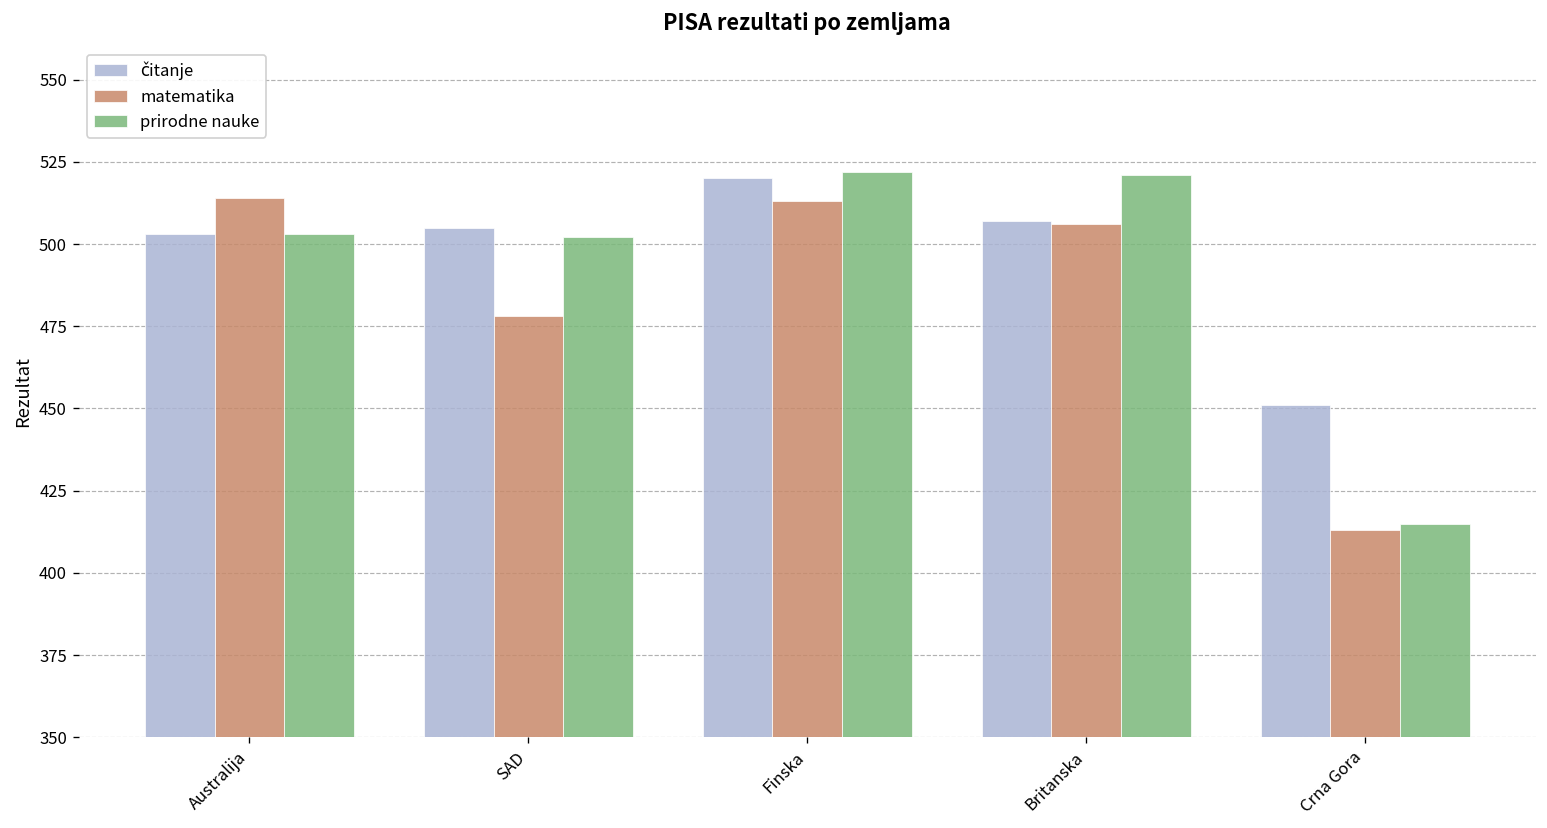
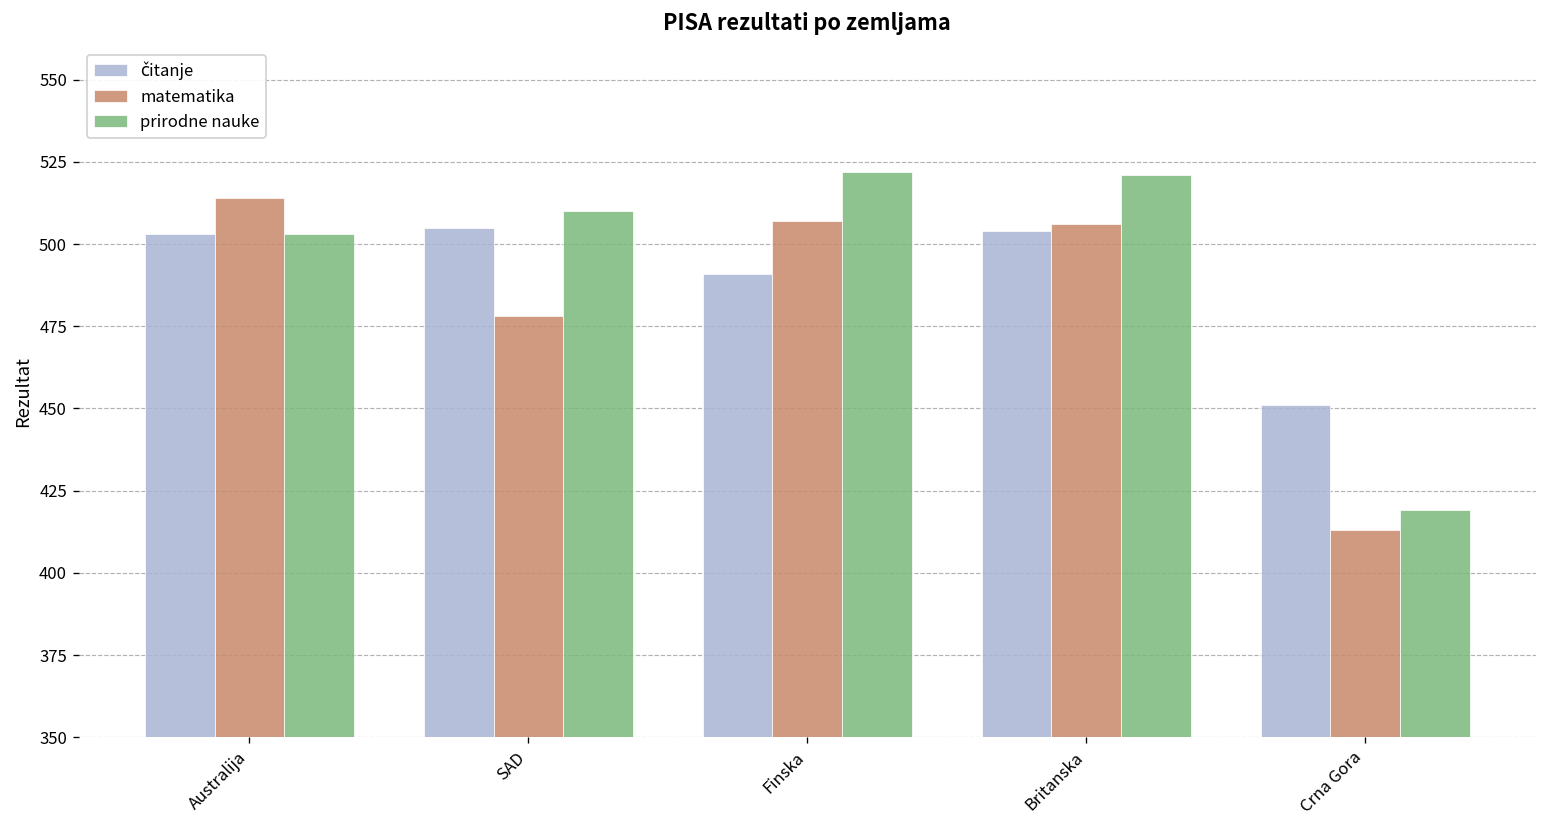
  {
    "čitanje": {
      "Australija": 503,
      "SAD": 505,
-     "Finska": 520,
-     "Britanska": 507,
+     "Finska": 491,
+     "Britanska": 504,
      "Crna Gora": 451
    },
    "matematika": {
      "Australija": 514,
      "SAD": 478,
-     "Finska": 513,
+     "Finska": 507,
      "Britanska": 506,
      "Crna Gora": 413
    },
    "prirodne nauke": {
      "Australija": 503,
-     "SAD": 502,
+     "SAD": 510,
      "Finska": 522,
      "Britanska": 521,
-     "Crna Gora": 415
+     "Crna Gora": 419
    }
  }
